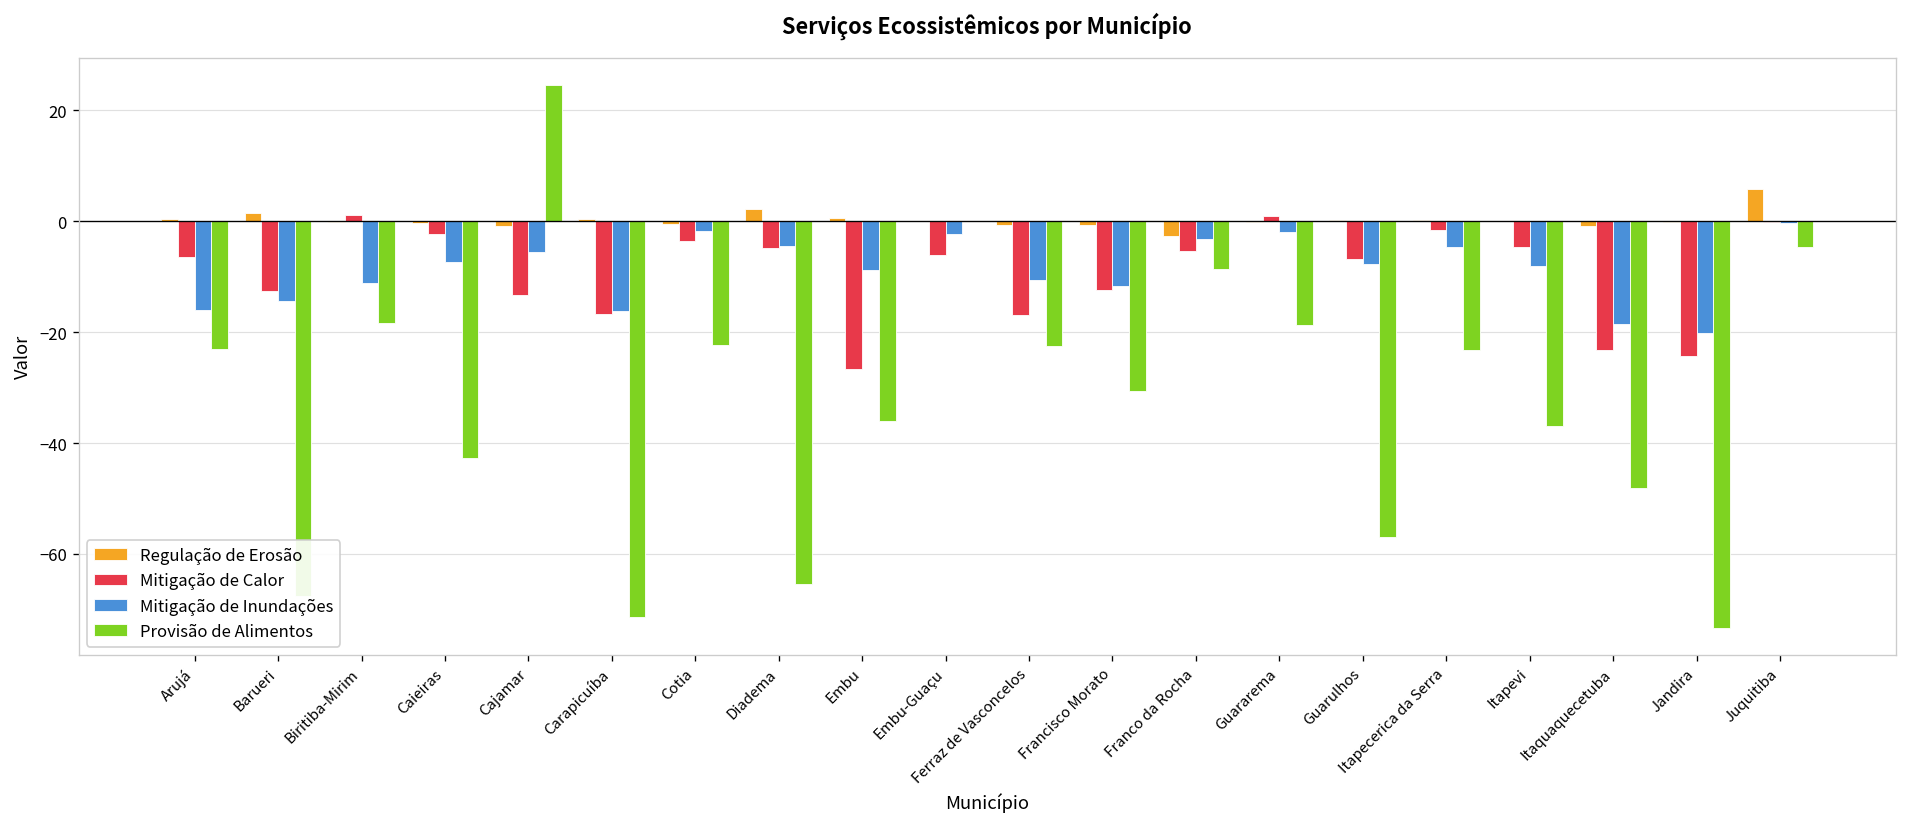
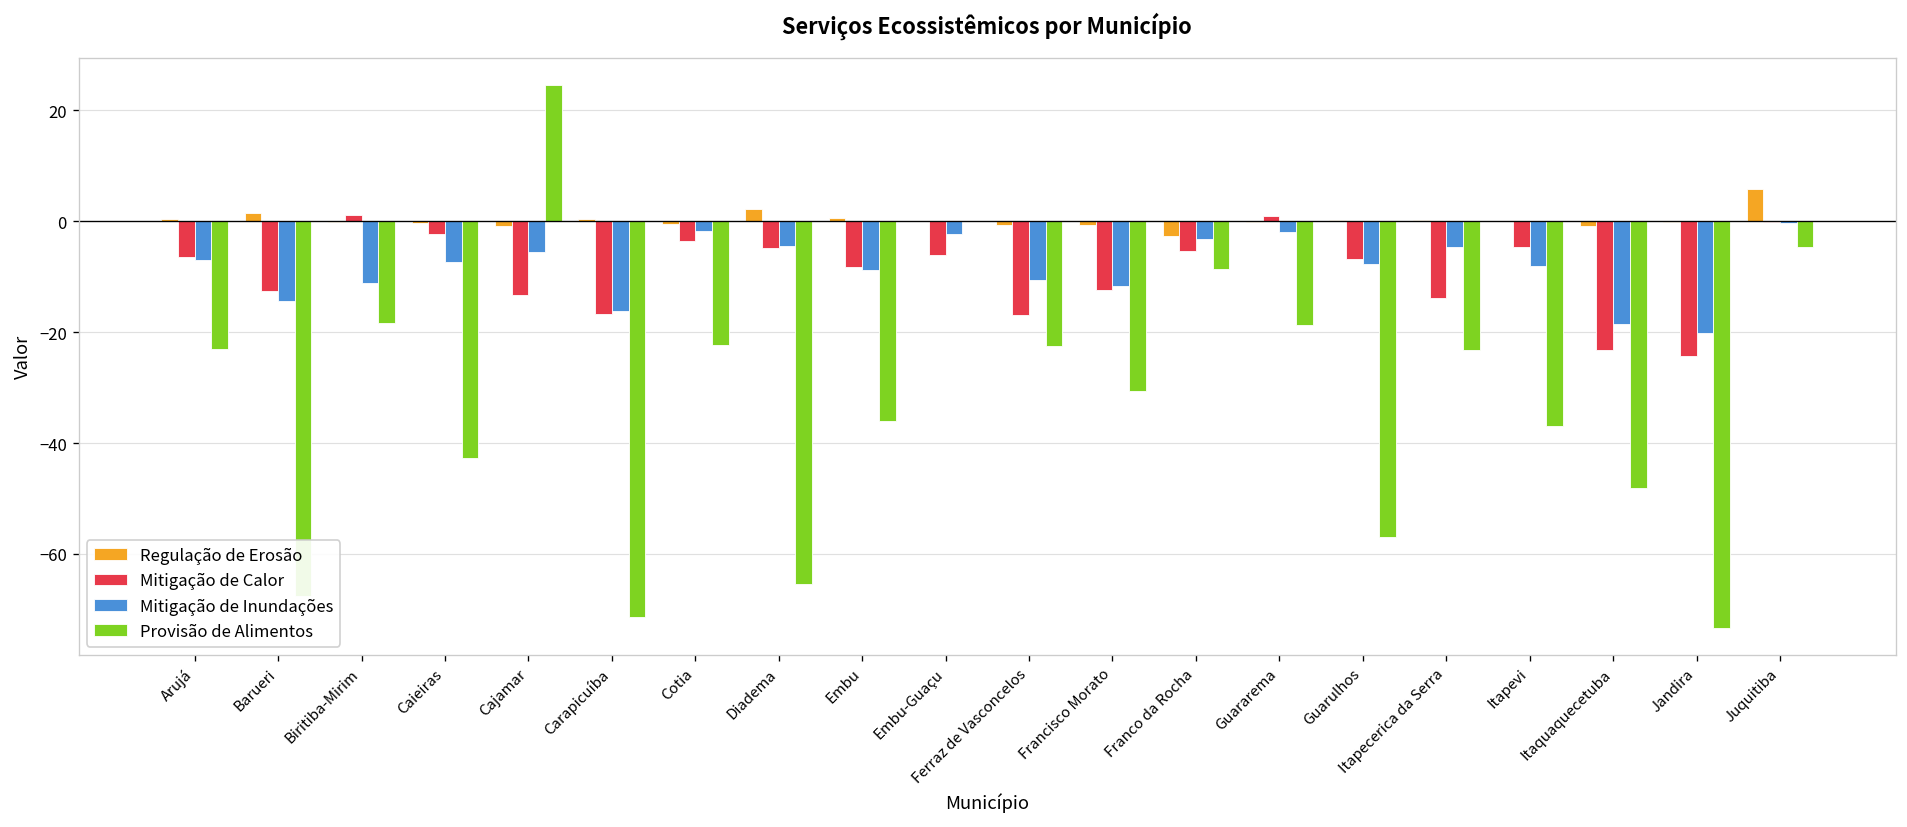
  {
    "Regulação de Erosão": {
      "Barueri": 1,
      "Cajamar": -1,
      "Diadema": 2,
      "Embu": 1,
      "Ferraz de Vasconcelos": -1,
      "Francisco Morato": -1,
      "Franco da Rocha": -3,
      "Itaquaquecetuba": -1,
      "Juquitiba": 6
    },
    "Mitigação de Calor": {
      "Arujá": -6,
      "Barueri": -13,
      "Biritiba-Mirim": 1,
      "Caieiras": -2,
      "Cajamar": -13,
      "Carapicuíba": -17,
      "Cotia": -4,
      "Diadema": -5,
-     "Embu": -27,
+     "Embu": -8,
      "Embu-Guaçu": -6,
      "Ferraz de Vasconcelos": -17,
      "Francisco Morato": -12,
      "Franco da Rocha": -5,
      "Guararema": 1,
      "Guarulhos": -7,
-     "Itapecerica da Serra": -2,
+     "Itapecerica da Serra": -14,
      "Itapevi": -5,
      "Itaquaquecetuba": -23,
      "Jandira": -24
    },
    "Mitigação de Inundações": {
-     "Arujá": -16,
+     "Arujá": -7,
      "Barueri": -14,
      "Biritiba-Mirim": -11,
      "Caieiras": -7,
      "Cajamar": -6,
      "Carapicuíba": -16,
      "Cotia": -2,
      "Diadema": -4,
      "Embu": -9,
      "Embu-Guaçu": -2,
      "Ferraz de Vasconcelos": -11,
      "Francisco Morato": -12,
      "Franco da Rocha": -3,
      "Guararema": -2,
      "Guarulhos": -8,
      "Itapecerica da Serra": -5,
      "Itapevi": -8,
      "Itaquaquecetuba": -19,
      "Jandira": -20
    },
    "Provisão de Alimentos": {
      "Arujá": -23,
      "Biritiba-Mirim": -18,
      "Caieiras": -43,
      "Cajamar": 25,
      "Carapicuíba": -71,
      "Cotia": -22,
      "Diadema": -65,
      "Embu": -36,
      "Ferraz de Vasconcelos": -23,
      "Francisco Morato": -31,
      "Franco da Rocha": -9,
      "Guararema": -19,
      "Guarulhos": -57,
      "Itapecerica da Serra": -23,
      "Itapevi": -37,
      "Itaquaquecetuba": -48,
      "Jandira": -73,
      "Juquitiba": -5
    }
  }
